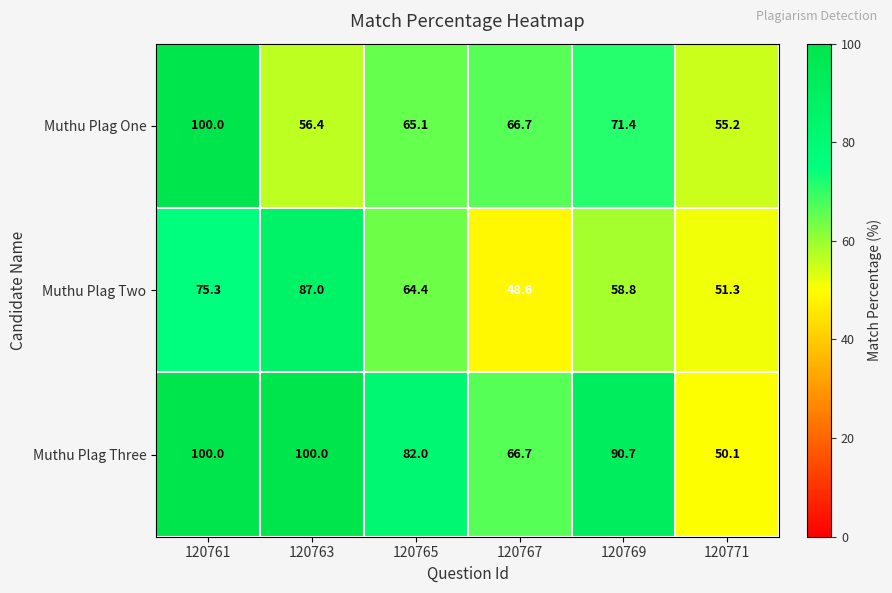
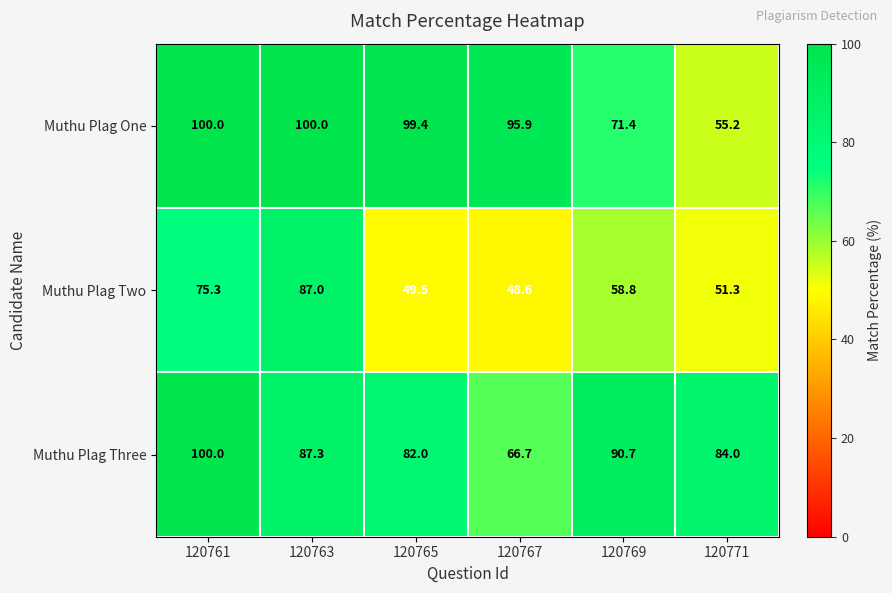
  {
    "Muthu Plag One": {
      "120761": 100.0,
-     "120763": 56.4,
-     "120765": 65.1,
-     "120767": 66.7,
+     "120763": 100.0,
+     "120765": 99.4,
+     "120767": 95.9,
      "120769": 71.4,
      "120771": 55.2
    },
    "Muthu Plag Two": {
      "120761": 75.3,
      "120763": 87.0,
-     "120765": 64.4,
+     "120765": 49.5,
      "120767": 48.6,
      "120769": 58.8,
      "120771": 51.3
    },
    "Muthu Plag Three": {
      "120761": 100.0,
-     "120763": 100.0,
+     "120763": 87.3,
      "120765": 82.0,
      "120767": 66.7,
      "120769": 90.7,
-     "120771": 50.1
+     "120771": 84.0
    }
  }
